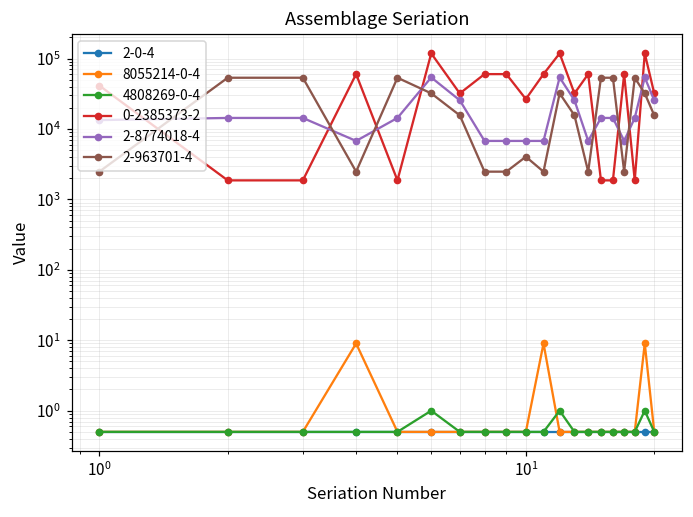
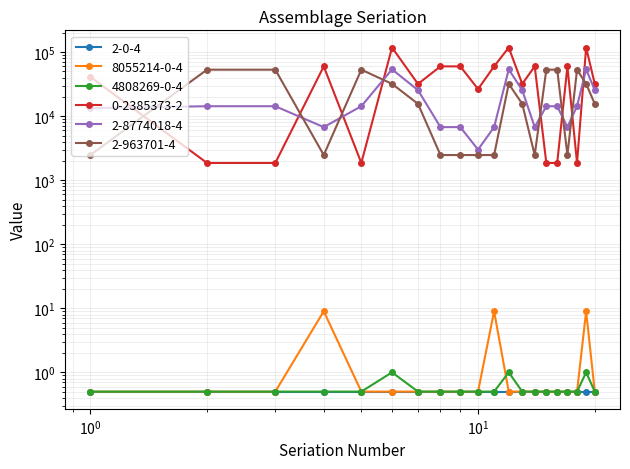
  {
    "0-2385373-2": {
      "10^1": 27000
    },
    "2-8774018-4": {
-     "10^1": 7000
+     "10^1": 3000
    },
    "2-963701-4": {
-     "10^1": 4000
+     "10^1": 2500
    }
  }
